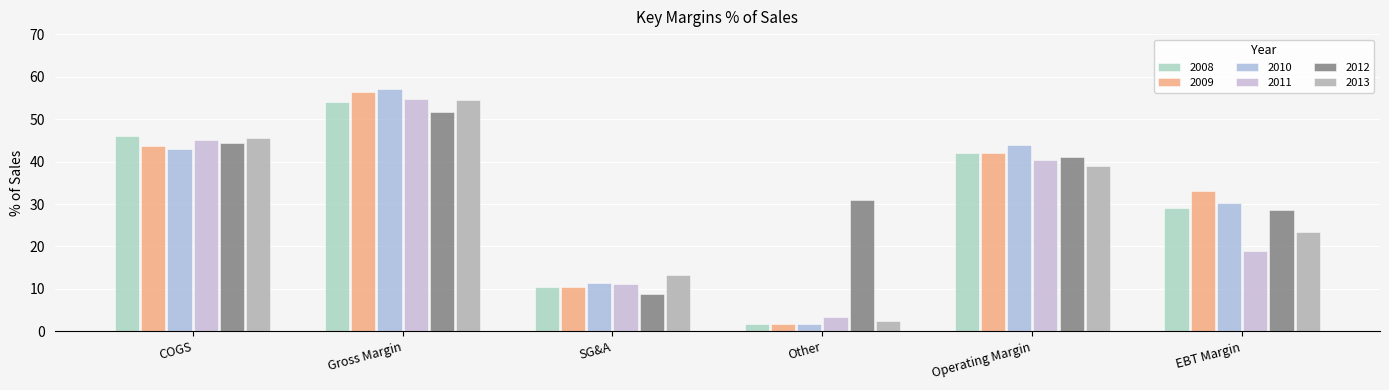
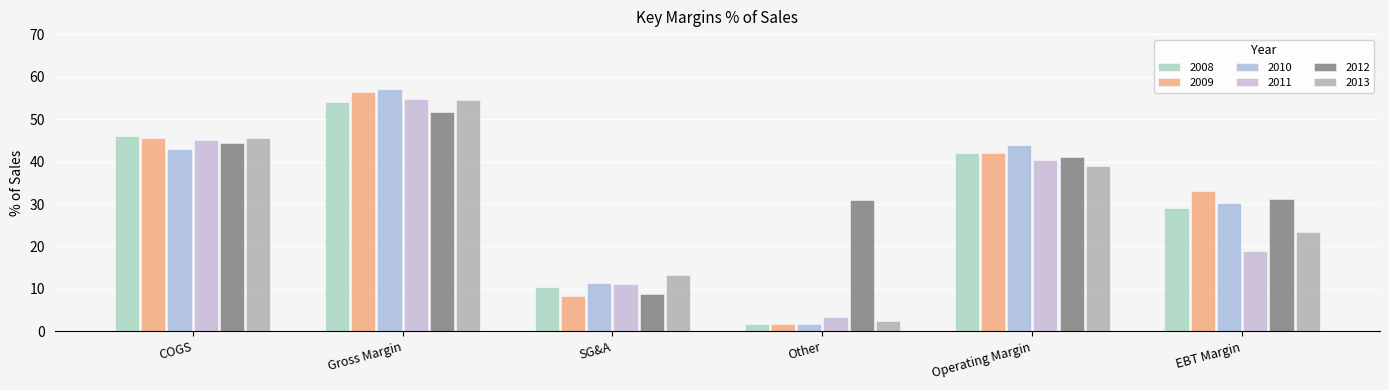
  {
    "2009": {
-     "COGS": 44,
+     "COGS": 46,
      "Gross Margin": 56,
-     "SG&A": 11,
+     "SG&A": 8,
      "Other": 2,
      "Operating Margin": 42,
      "EBT Margin": 33
    },
    "2012": {
      "COGS": 44,
      "Gross Margin": 52,
      "SG&A": 9,
      "Other": 31,
      "Operating Margin": 41,
-     "EBT Margin": 29
+     "EBT Margin": 31
    }
  }
